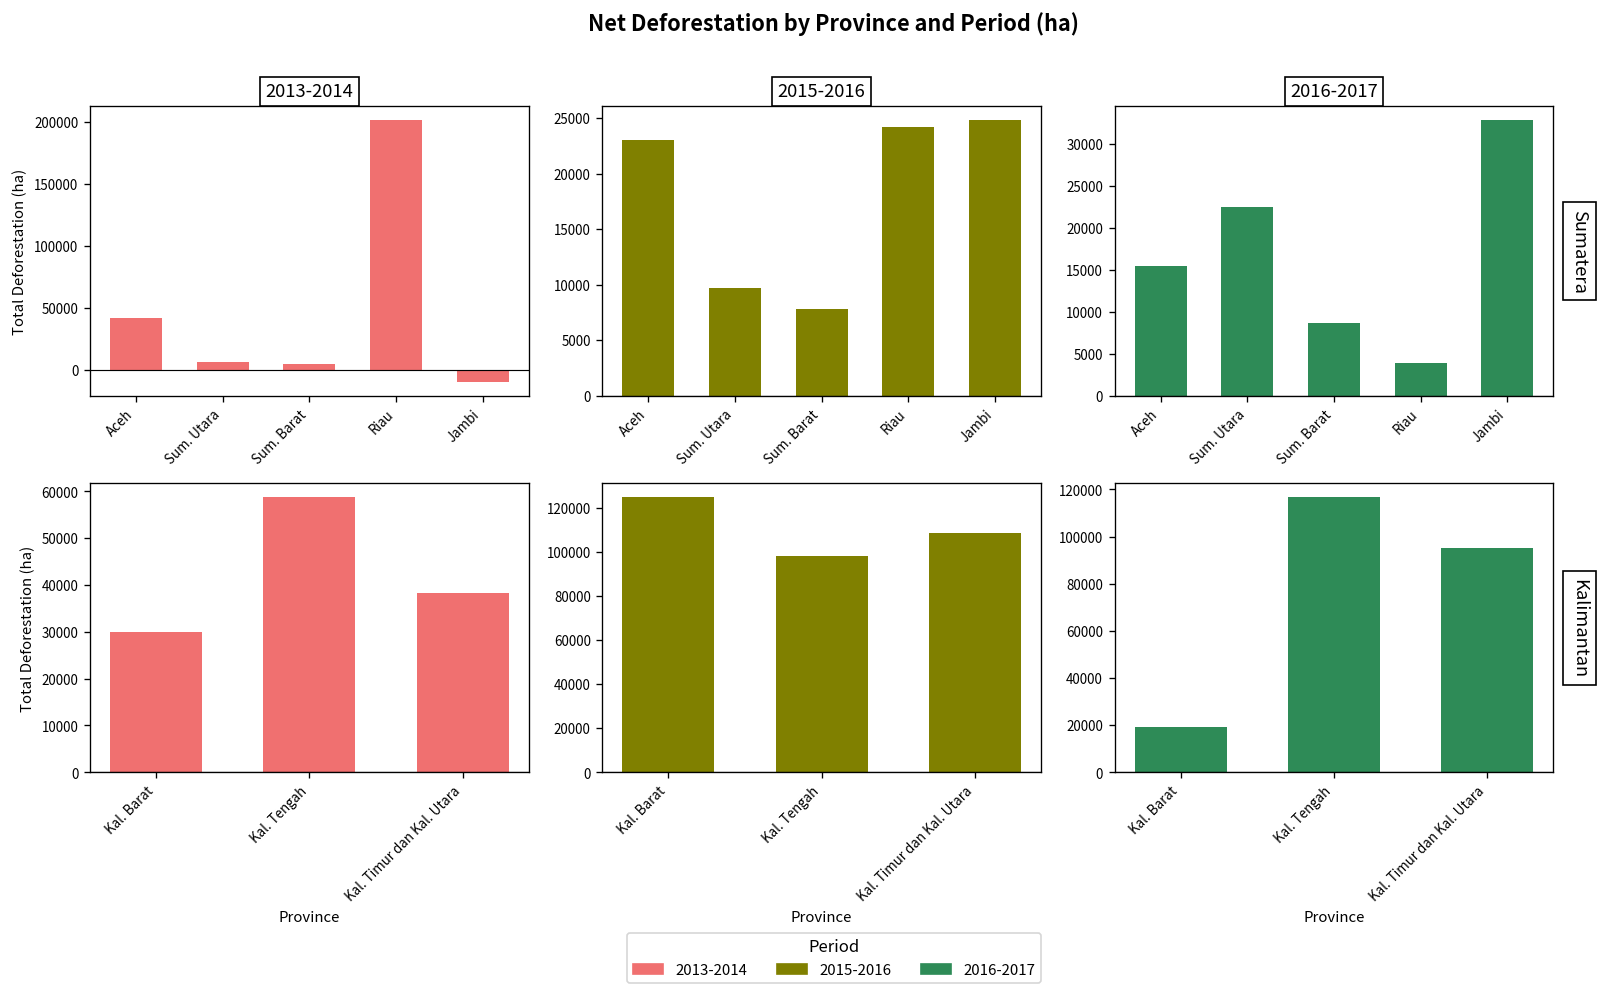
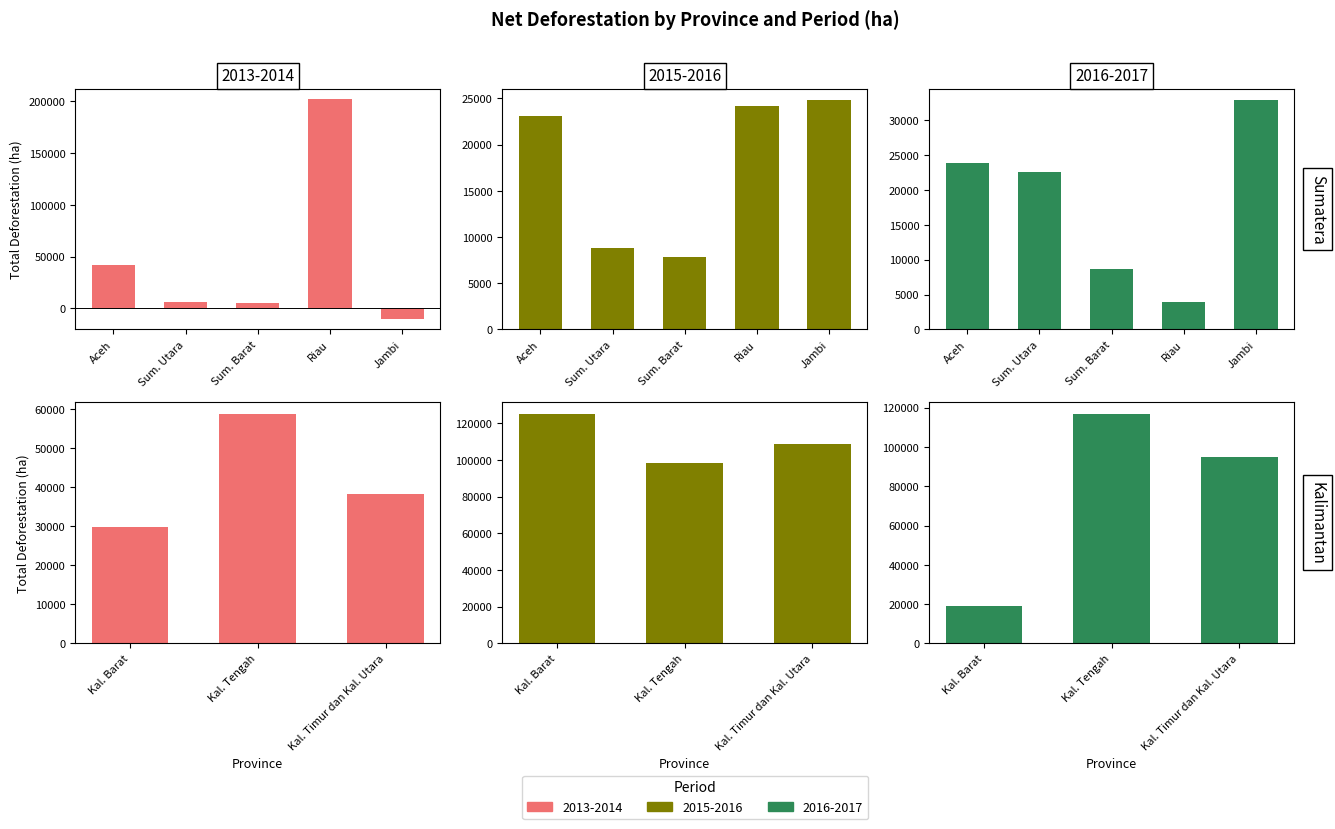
  {
    "2013-2014": {
      "Aceh": 42000,
      "Sum. Utara": 6000,
      "Sum. Barat": 5000,
      "Riau": 202000,
      "Jambi": -10000
    },
    "2015-2016": {
      "Aceh": 23000,
-     "Sum. Utara": 10000,
+     "Sum. Utara": 9000,
      "Sum. Barat": 8000,
      "Riau": 24000,
      "Jambi": 25000
    },
    "2016-2017": {
-     "Aceh": 16000,
+     "Aceh": 24000,
      "Sum. Utara": 23000,
      "Sum. Barat": 9000,
      "Riau": 4000,
      "Jambi": 33000
    }
  }
